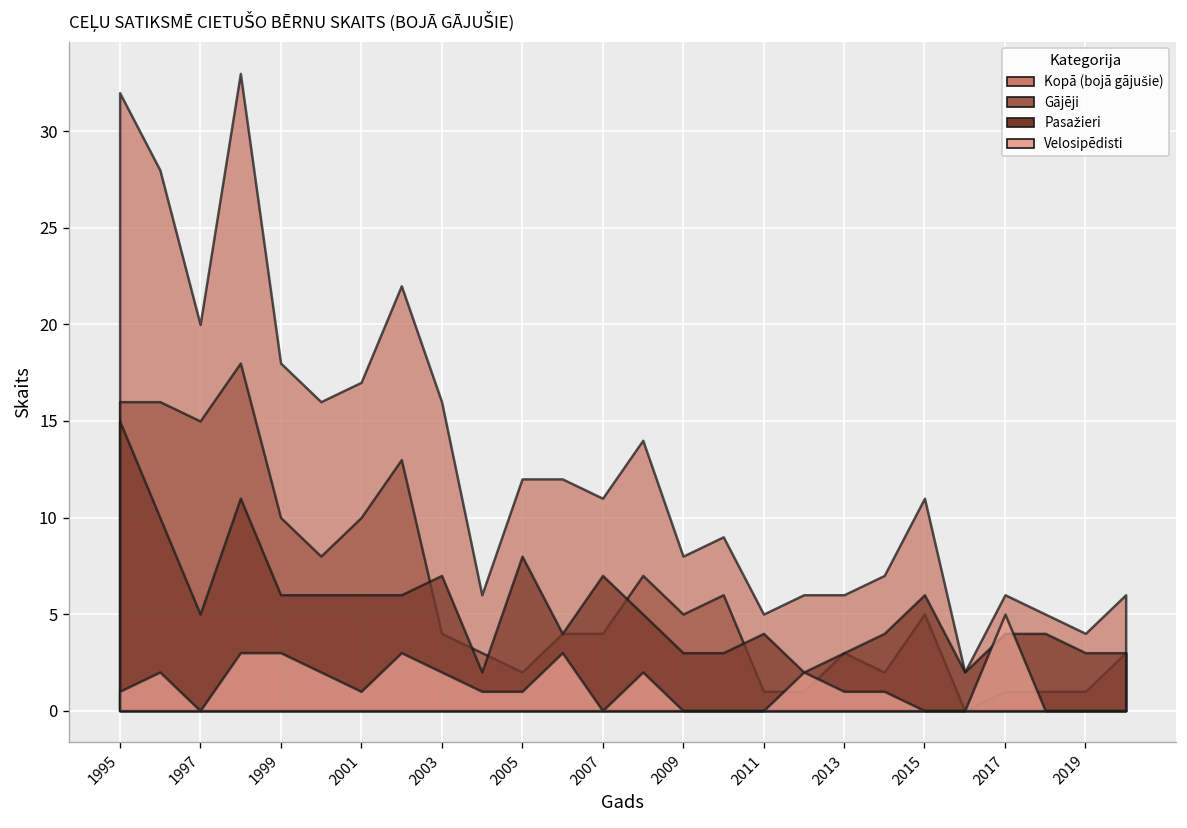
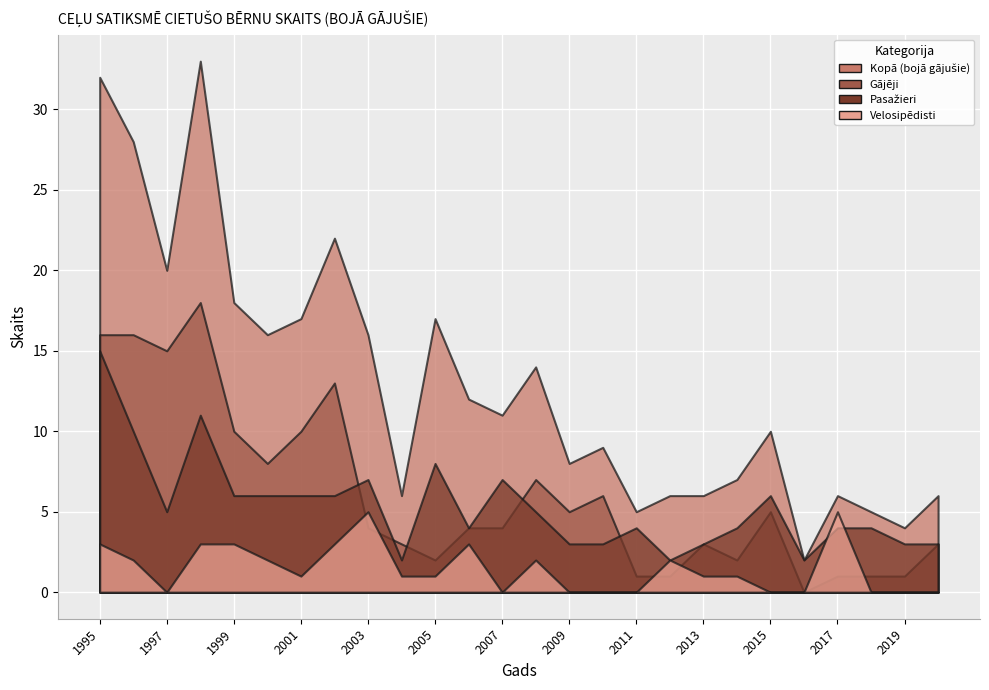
  {
    "Kopā (bojā gājušie)": {
      "1995": 32,
      "1997": 20,
      "1999": 18,
      "2001": 17,
      "2003": 16,
-     "2005": 12,
+     "2005": 17,
      "2007": 11,
      "2009": 8,
      "2011": 5,
      "2013": 6,
-     "2015": 11,
+     "2015": 10,
      "2017": 6,
      "2019": 4
    },
    "Velosipēdisti": {
-     "1995": 1,
+     "1995": 3,
      "1997": 0,
      "1999": 3,
      "2001": 1,
-     "2003": 2,
+     "2003": 5,
      "2005": 1,
      "2007": 0,
      "2009": 0,
      "2011": 0,
      "2013": 1,
      "2015": 0,
      "2017": 5,
      "2019": 0
    }
  }
